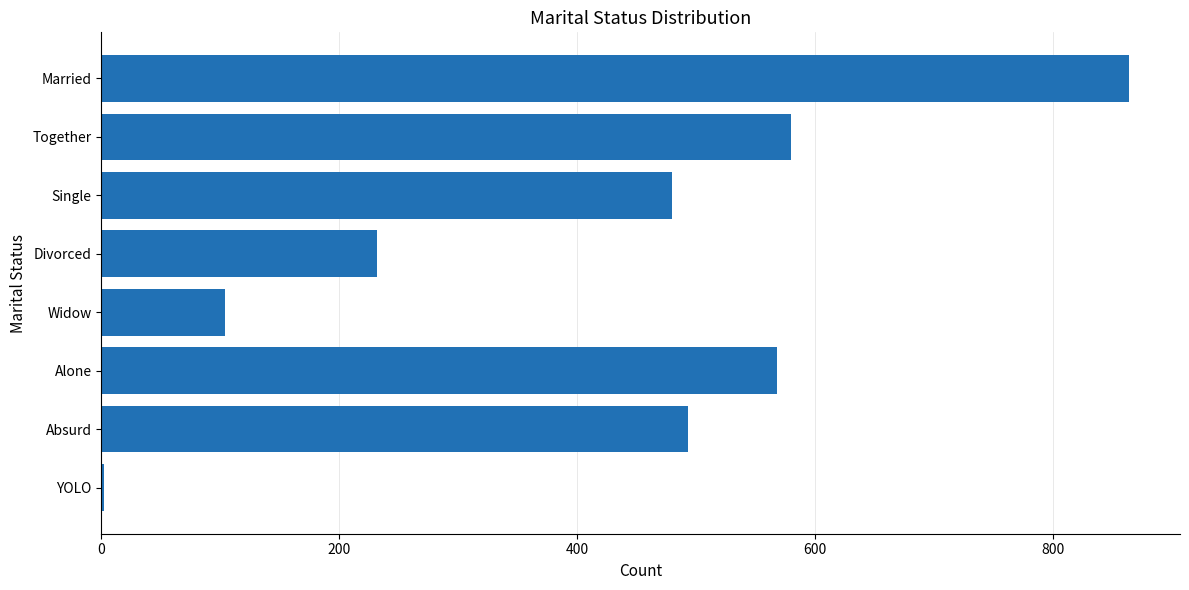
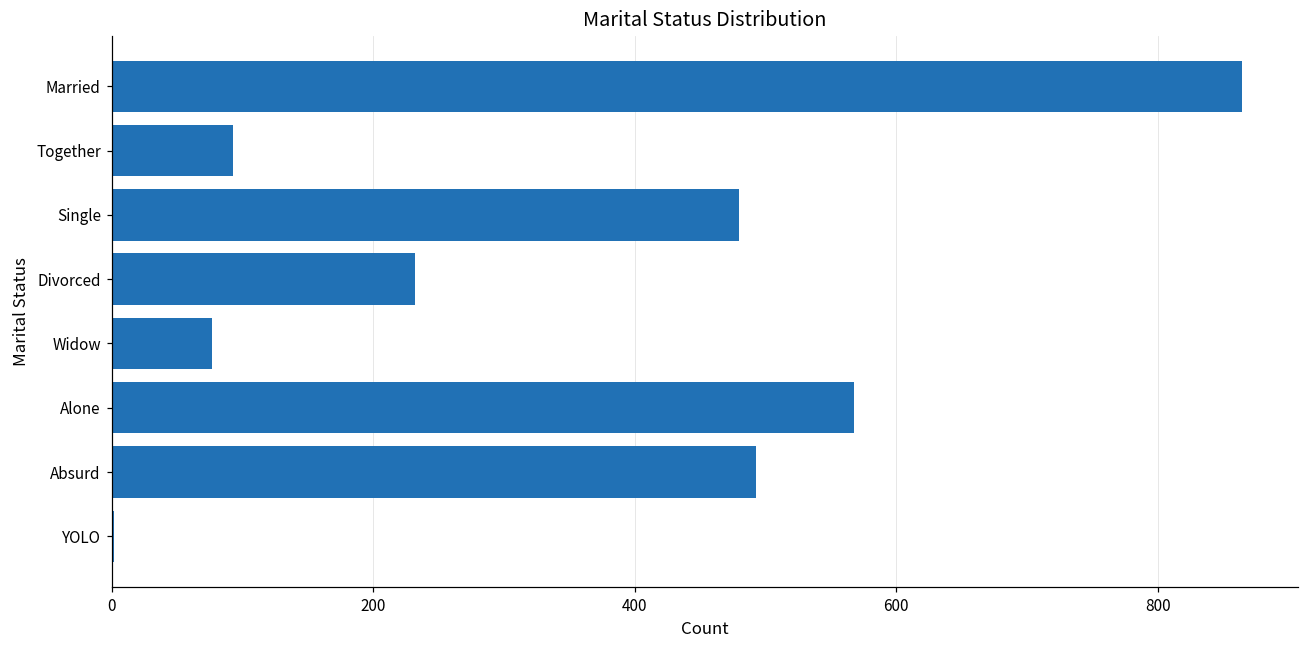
  {
    "Married": 864,
-   "Together": 580,
+   "Together": 93,
    "Single": 480,
    "Divorced": 232,
-   "Widow": 104,
+   "Widow": 77,
    "Alone": 568,
    "Absurd": 493
  }
